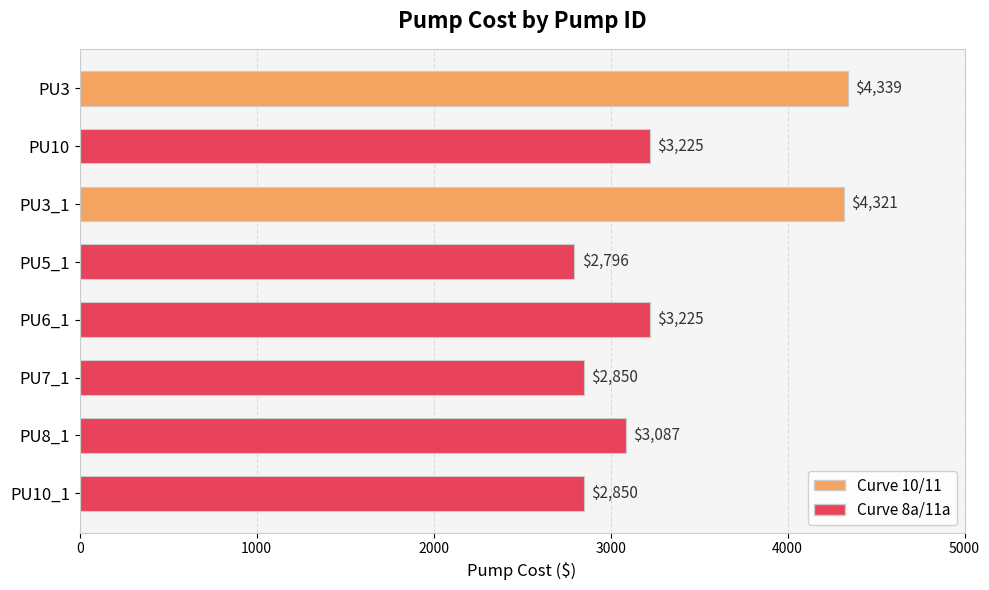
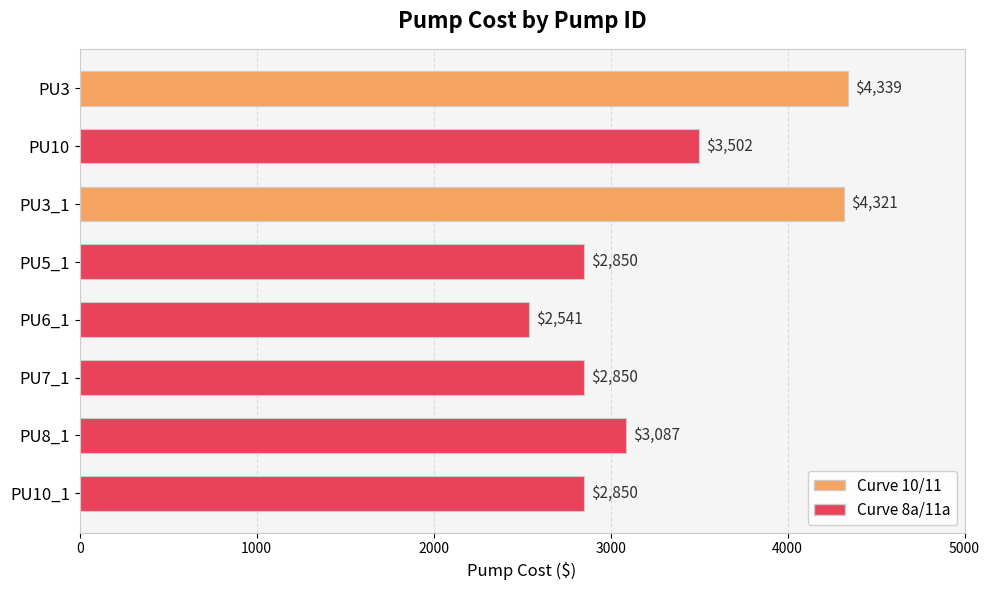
  {
    "PU3": "$4,339",
-   "PU10": "$3,225",
+   "PU10": "$3,502",
    "PU3_1": "$4,321",
-   "PU5_1": "$2,796",
-   "PU6_1": "$3,225",
+   "PU5_1": "$2,850",
+   "PU6_1": "$2,541",
    "PU7_1": "$2,850",
    "PU8_1": "$3,087",
    "PU10_1": "$2,850"
  }
